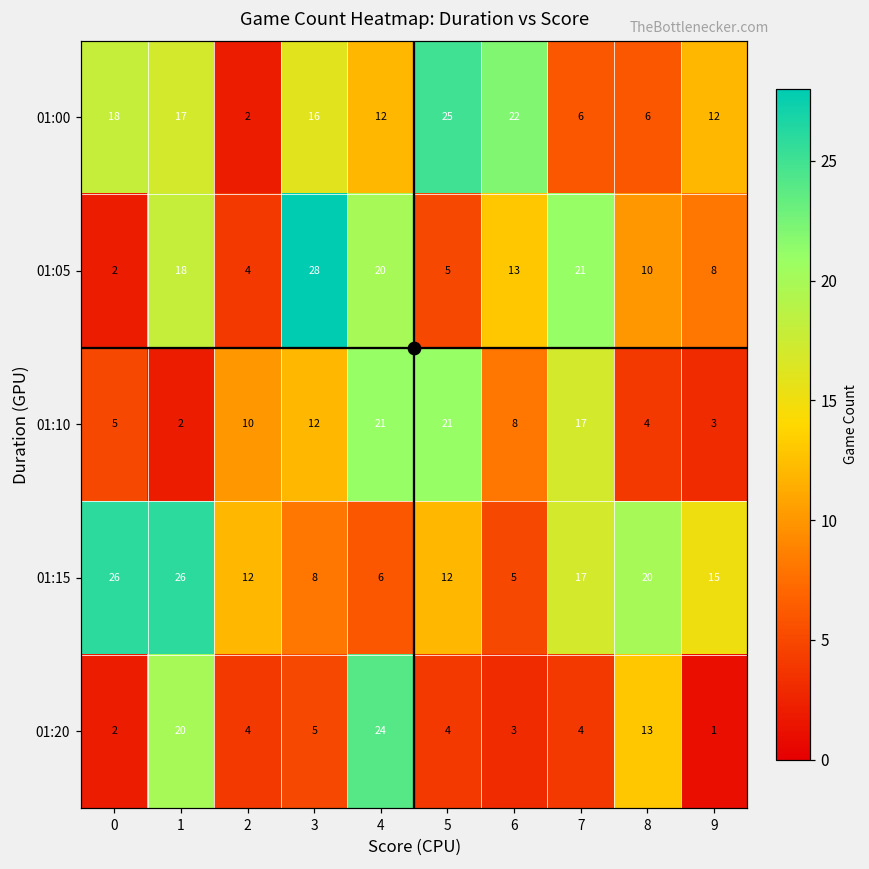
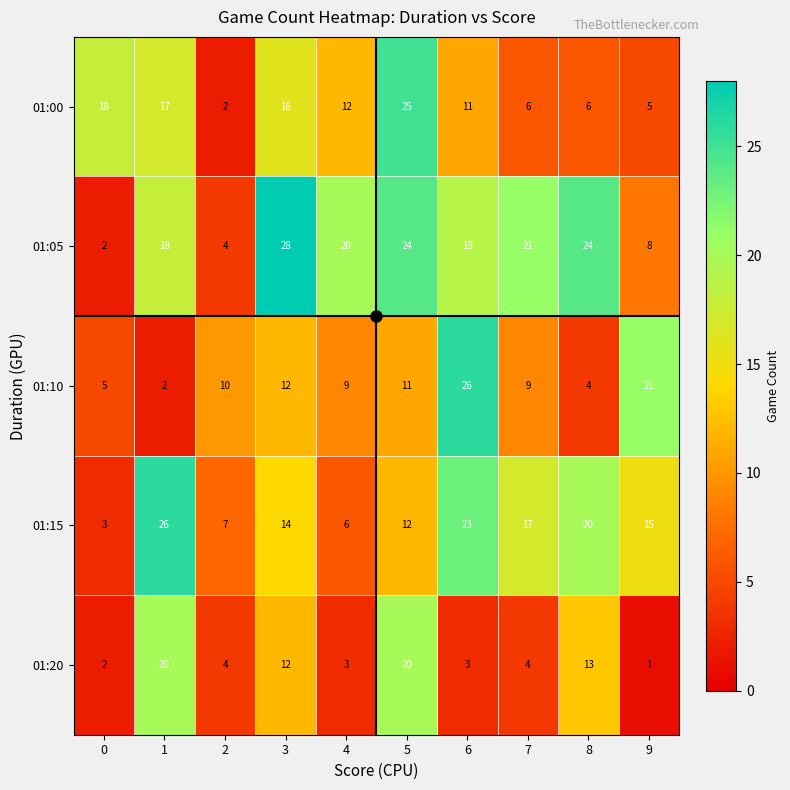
  {
    "01:00": {
      "0": 18,
      "1": 17,
      "2": 2,
      "3": 16,
      "4": 12,
      "5": 25,
-     "6": 22,
+     "6": 11,
      "7": 6,
      "8": 6,
-     "9": 12
+     "9": 5
    },
    "01:05": {
      "0": 2,
      "1": 18,
      "2": 4,
      "3": 28,
      "4": 20,
-     "5": 5,
-     "6": 13,
+     "5": 24,
+     "6": 19,
      "7": 21,
-     "8": 10,
+     "8": 24,
      "9": 8
    },
    "01:10": {
      "0": 5,
      "1": 2,
      "2": 10,
      "3": 12,
-     "4": 21,
-     "5": 21,
-     "6": 8,
-     "7": 17,
+     "4": 9,
+     "5": 11,
+     "6": 26,
+     "7": 9,
      "8": 4,
-     "9": 3
+     "9": 21
    },
    "01:15": {
-     "0": 26,
+     "0": 3,
      "1": 26,
-     "2": 12,
-     "3": 8,
+     "2": 7,
+     "3": 14,
      "4": 6,
      "5": 12,
-     "6": 5,
+     "6": 23,
      "7": 17,
      "8": 20,
      "9": 15
    },
    "01:20": {
      "0": 2,
      "1": 20,
      "2": 4,
-     "3": 5,
-     "4": 24,
-     "5": 4,
+     "3": 12,
+     "4": 3,
+     "5": 20,
      "6": 3,
      "7": 4,
      "8": 13,
      "9": 1
    }
  }
